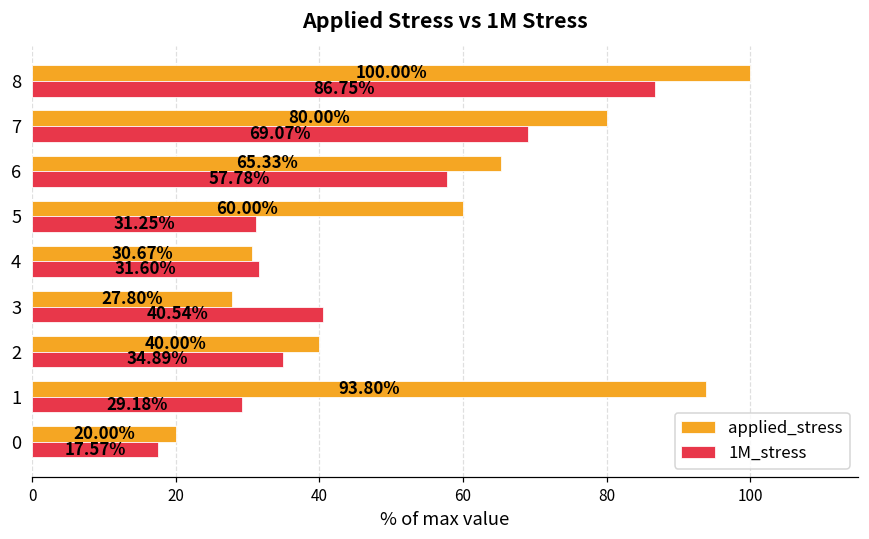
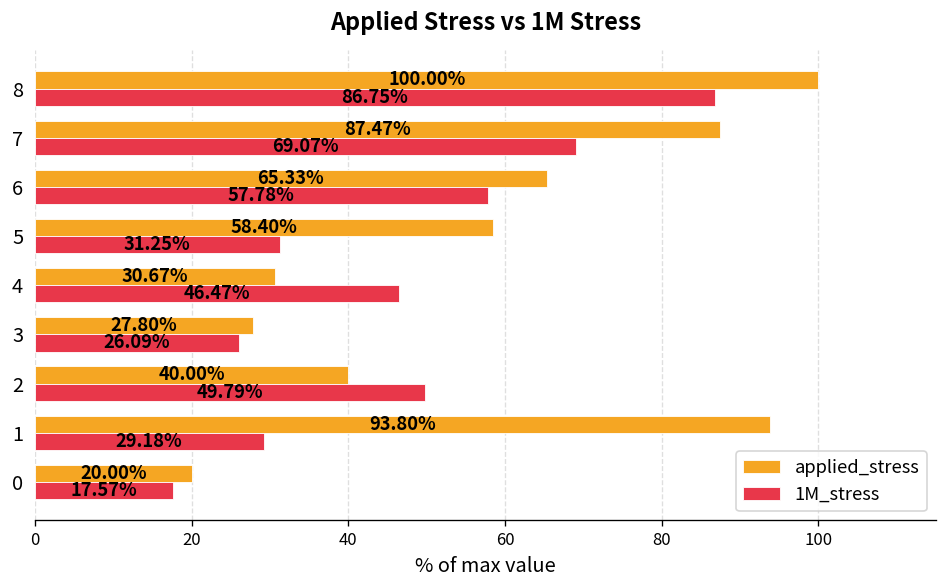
  {
    "applied_stress": {
      "8": "100.00%",
-     "7": "80.00%",
+     "7": "87.47%",
      "6": "65.33%",
-     "5": "60.00%",
+     "5": "58.40%",
      "4": "30.67%",
      "3": "27.80%",
      "2": "40.00%",
      "1": "93.80%",
      "0": "20.00%"
    },
    "1M_stress": {
      "8": "86.75%",
      "7": "69.07%",
      "6": "57.78%",
      "5": "31.25%",
-     "4": "31.60%",
-     "3": "40.54%",
-     "2": "34.89%",
+     "4": "46.47%",
+     "3": "26.09%",
+     "2": "49.79%",
      "1": "29.18%",
      "0": "17.57%"
    }
  }
